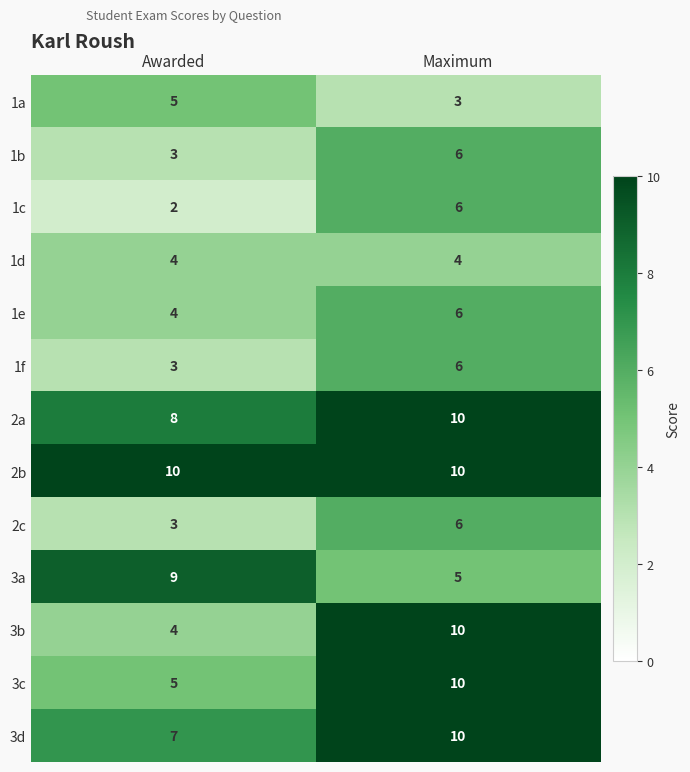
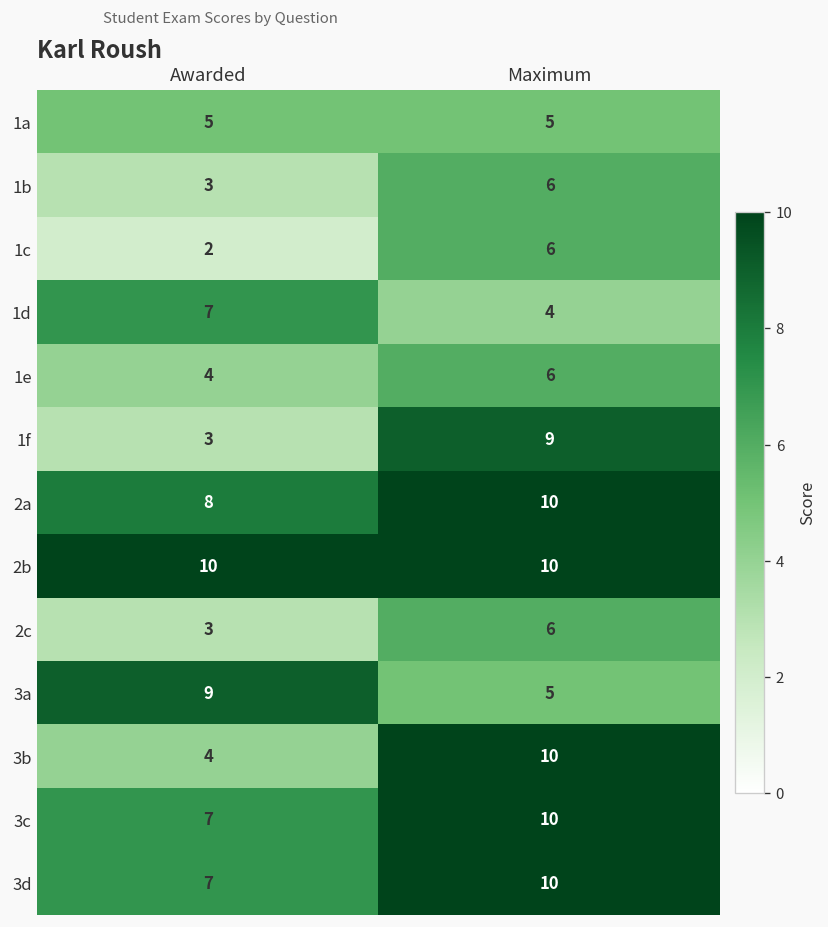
  {
    "1a": {
      "Awarded": 5,
-     "Maximum": 3
+     "Maximum": 5
    },
    "1b": {
      "Awarded": 3,
      "Maximum": 6
    },
    "1c": {
      "Awarded": 2,
      "Maximum": 6
    },
    "1d": {
-     "Awarded": 4,
+     "Awarded": 7,
      "Maximum": 4
    },
    "1e": {
      "Awarded": 4,
      "Maximum": 6
    },
    "1f": {
      "Awarded": 3,
-     "Maximum": 6
+     "Maximum": 9
    },
    "2a": {
      "Awarded": 8,
      "Maximum": 10
    },
    "2b": {
      "Awarded": 10,
      "Maximum": 10
    },
    "2c": {
      "Awarded": 3,
      "Maximum": 6
    },
    "3a": {
      "Awarded": 9,
      "Maximum": 5
    },
    "3b": {
      "Awarded": 4,
      "Maximum": 10
    },
    "3c": {
-     "Awarded": 5,
+     "Awarded": 7,
      "Maximum": 10
    },
    "3d": {
      "Awarded": 7,
      "Maximum": 10
    }
  }
